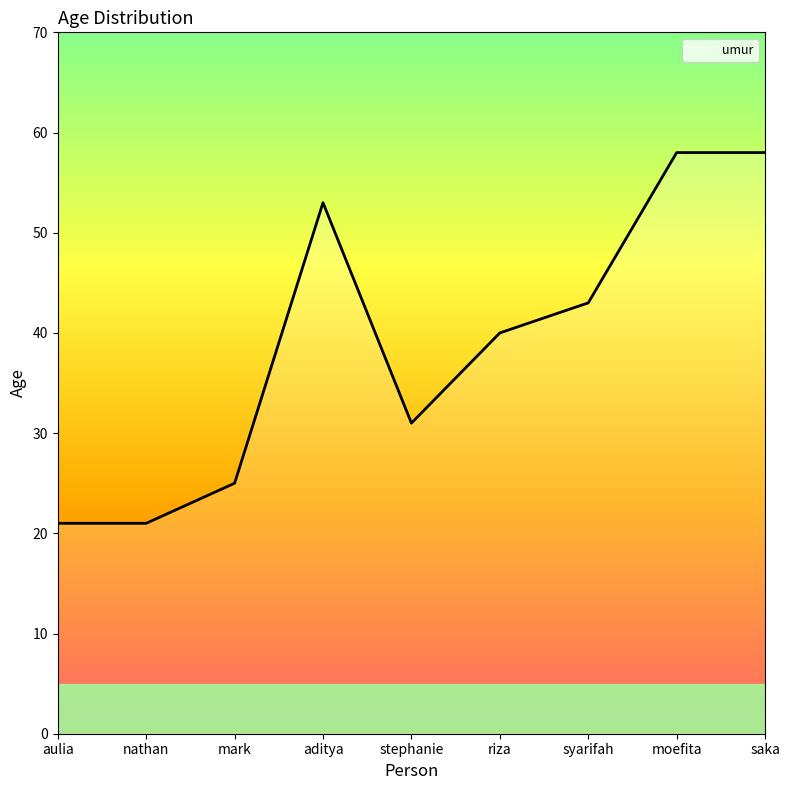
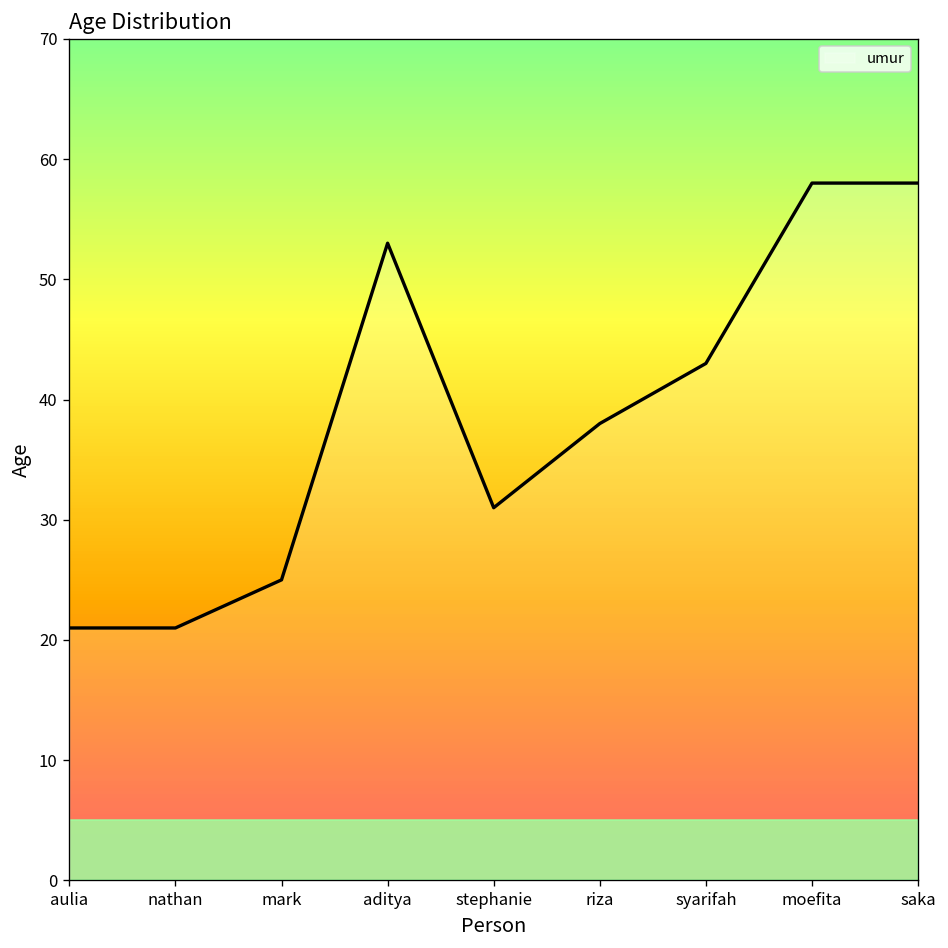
  {
    "aulia": 21,
    "nathan": 21,
    "mark": 25,
    "aditya": 53,
    "stephanie": 31,
-   "riza": 40,
+   "riza": 38,
    "syarifah": 43,
    "moefita": 58,
    "saka": 58
  }
